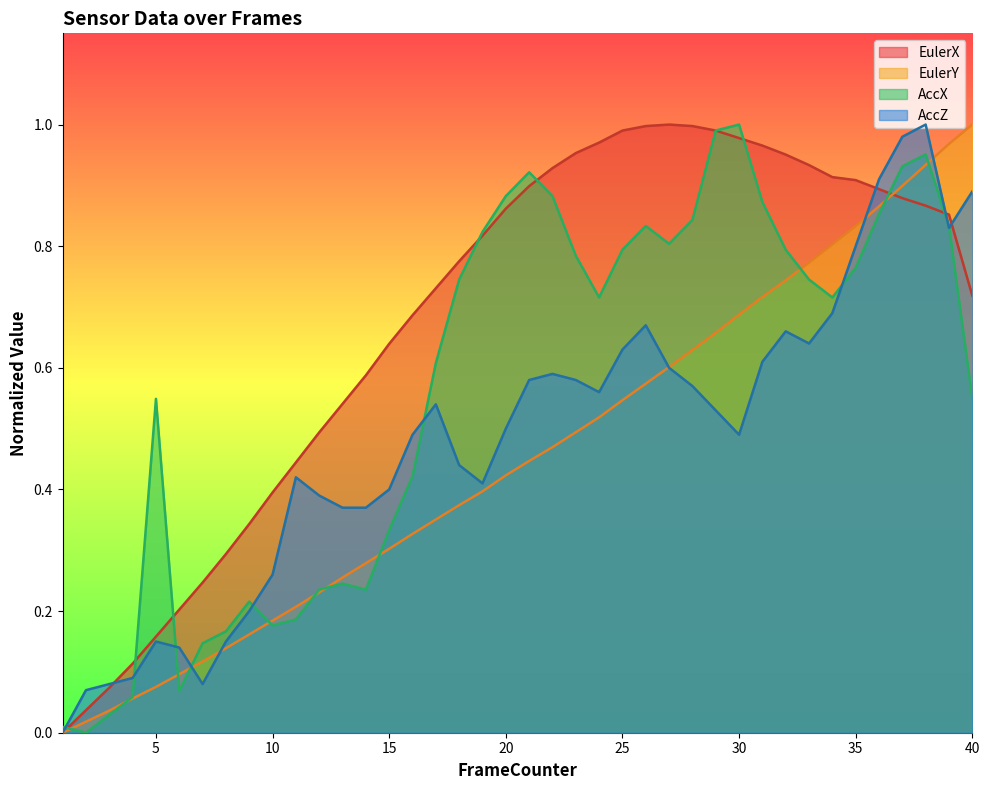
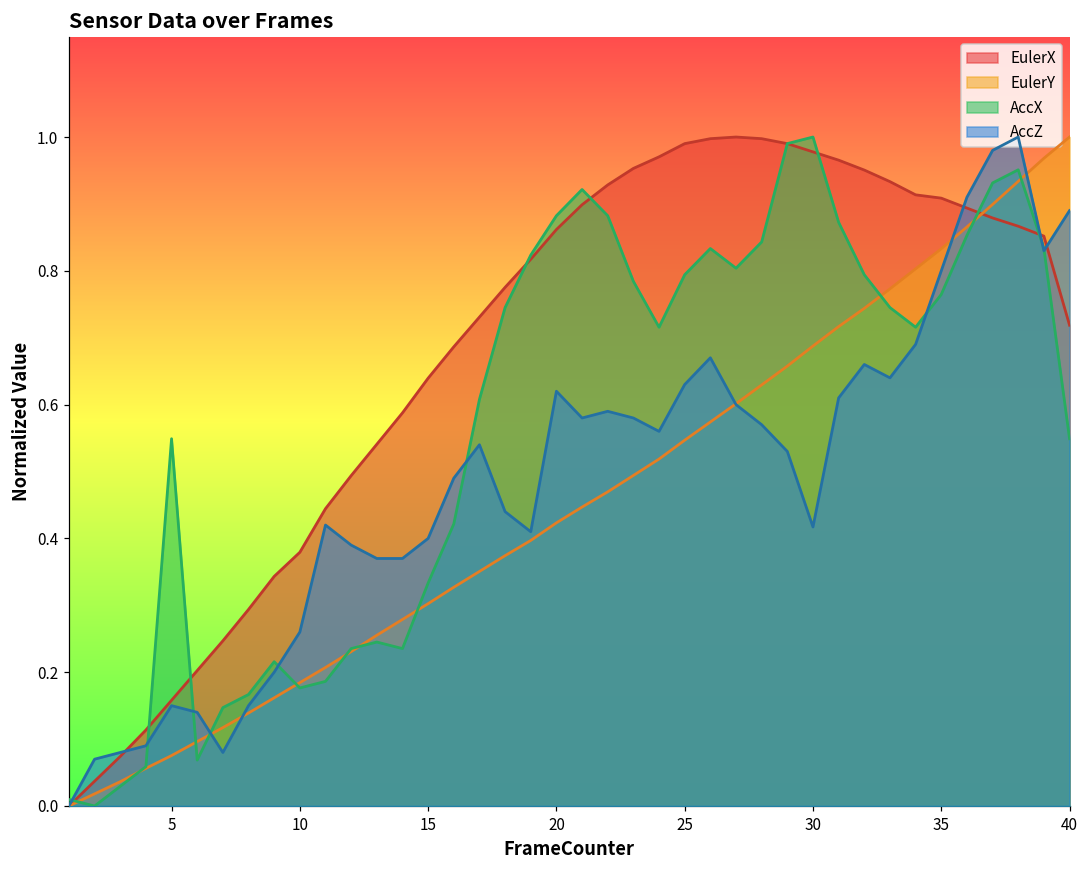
  {
    "EulerX": {
      "5": 0.16,
-     "10": 0.40,
+     "10": 0.38,
      "15": 0.64,
      "20": 0.86,
      "25": 0.99,
      "30": 0.98,
      "35": 0.91,
      "40": 0.72
    },
    "EulerY": {
      "5": 0.08,
      "10": 0.18,
      "15": 0.30,
      "20": 0.42,
      "25": 0.55,
      "30": 0.69,
      "35": 0.83,
      "40": 1.00
    },
    "AccX": {
      "5": 0.55,
      "10": 0.18,
      "15": 0.33,
      "20": 0.88,
      "25": 0.79,
      "30": 1.00,
      "35": 0.76,
      "40": 0.55
    },
    "AccZ": {
      "5": 0.15,
      "10": 0.26,
      "15": 0.40,
-     "20": 0.50,
+     "20": 0.62,
      "25": 0.63,
-     "30": 0.49,
+     "30": 0.42,
      "35": 0.80,
      "40": 0.89
    }
  }
